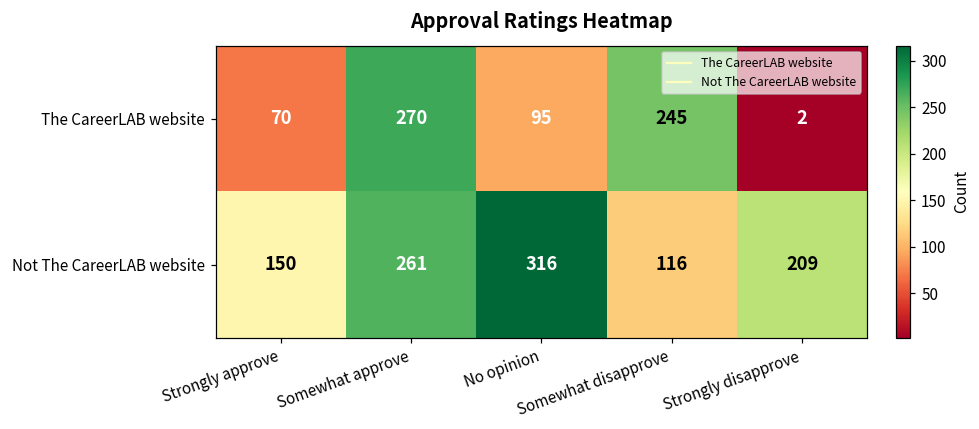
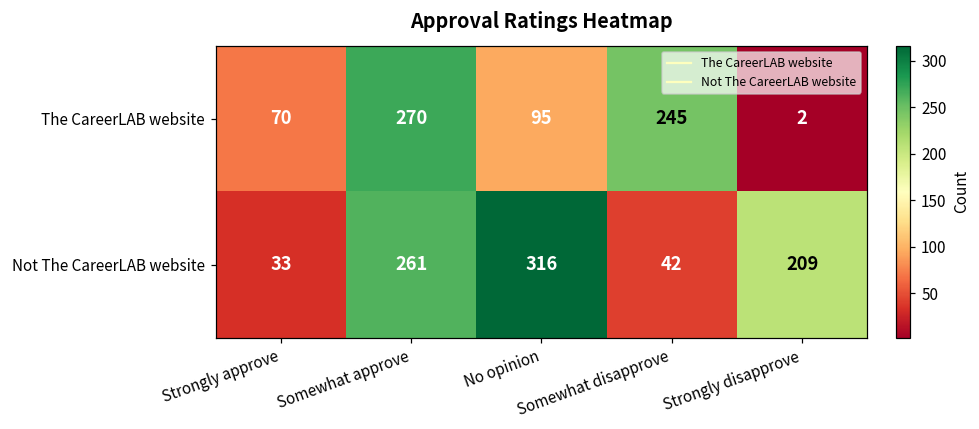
  {
    "The CareerLAB website": {
      "Strongly approve": 70,
      "Somewhat approve": 270,
      "No opinion": 95,
      "Somewhat disapprove": 245,
      "Strongly disapprove": 2
    },
    "Not The CareerLAB website": {
-     "Strongly approve": 150,
+     "Strongly approve": 33,
      "Somewhat approve": 261,
      "No opinion": 316,
-     "Somewhat disapprove": 116,
+     "Somewhat disapprove": 42,
      "Strongly disapprove": 209
    }
  }
